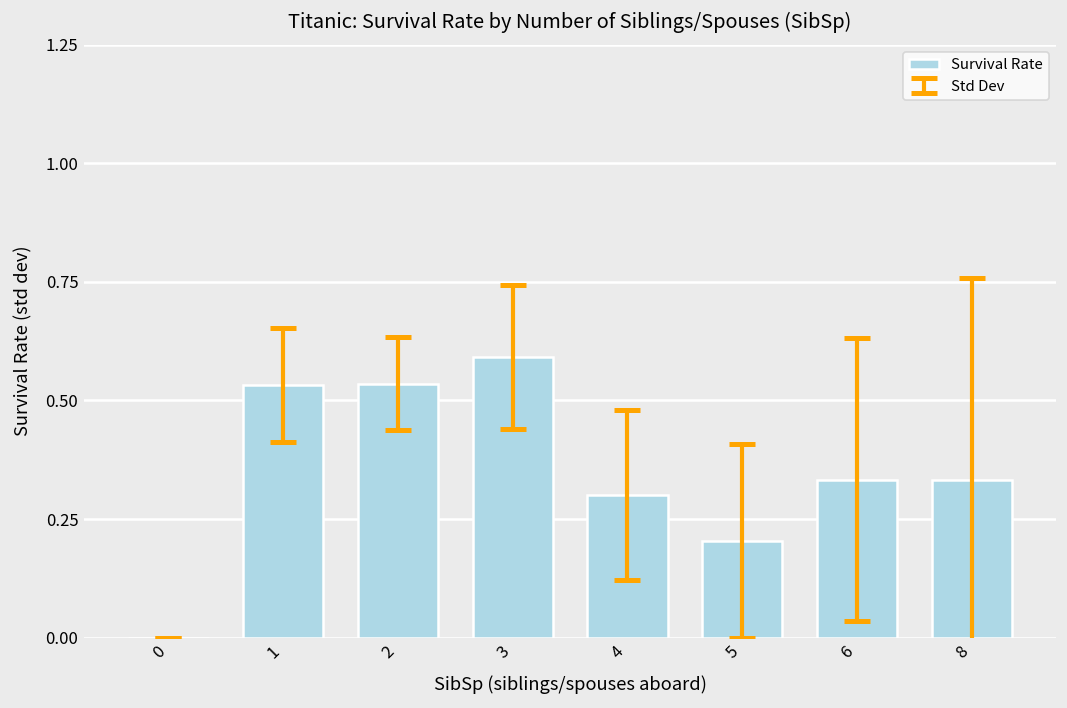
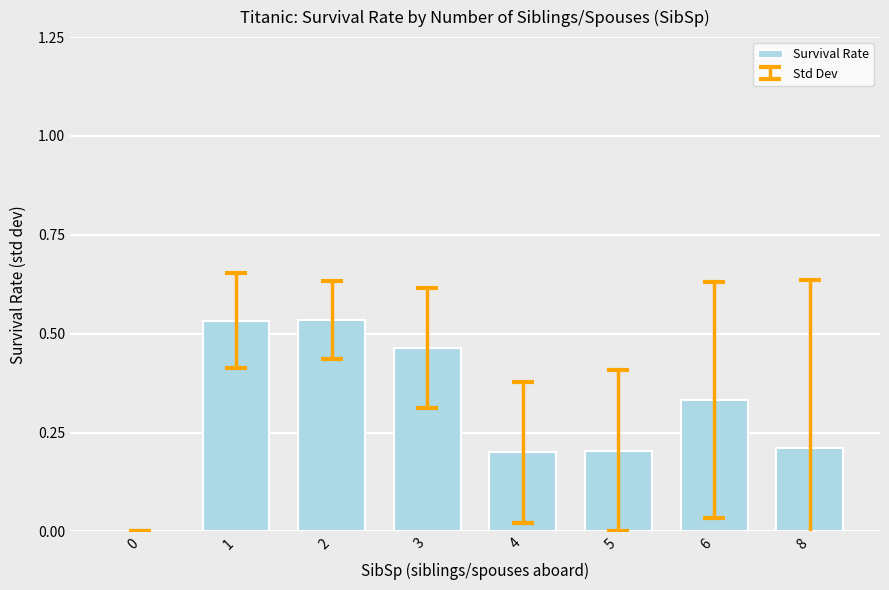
  {
    "Survival Rate": {
      "0": 0.00,
      "1": 0.53,
      "2": 0.54,
-     "3": 0.59,
-     "4": 0.3,
+     "3": 0.46,
+     "4": 0.2,
      "5": 0.20,
      "6": 0.33,
-     "8": 0.33
+     "8": 0.21
    }
  }
